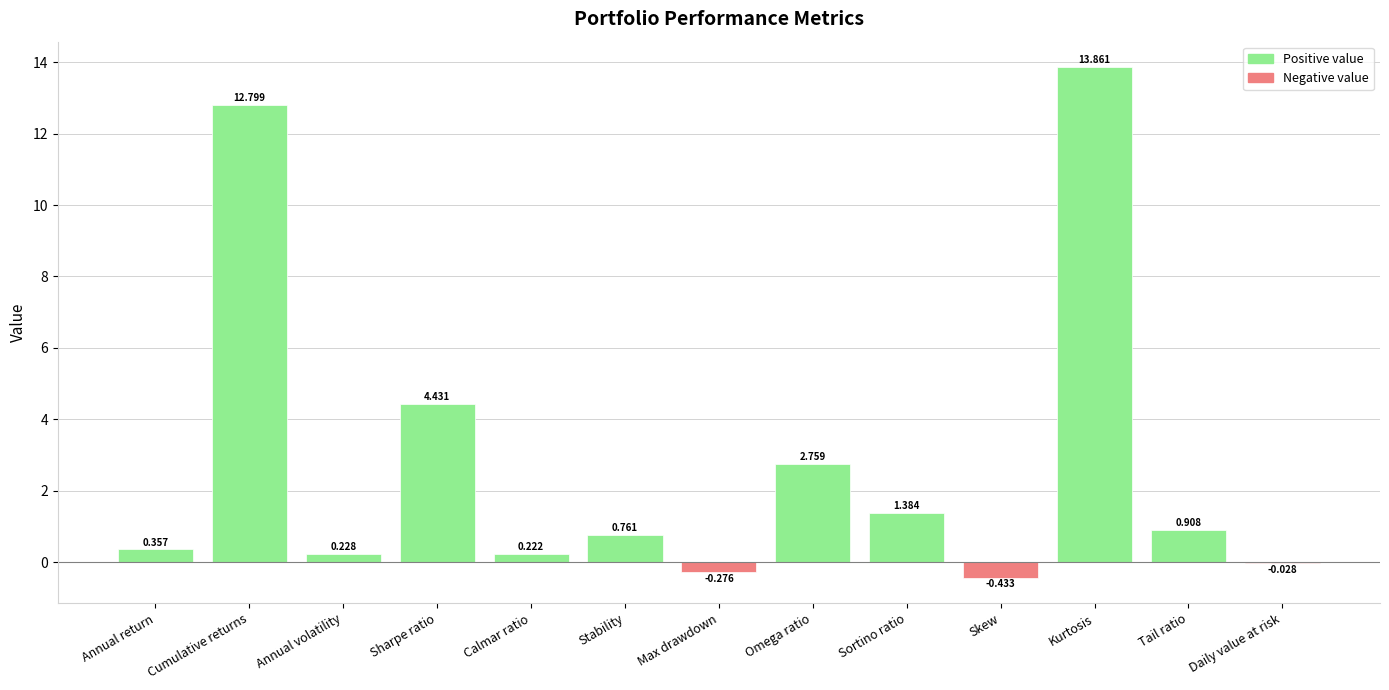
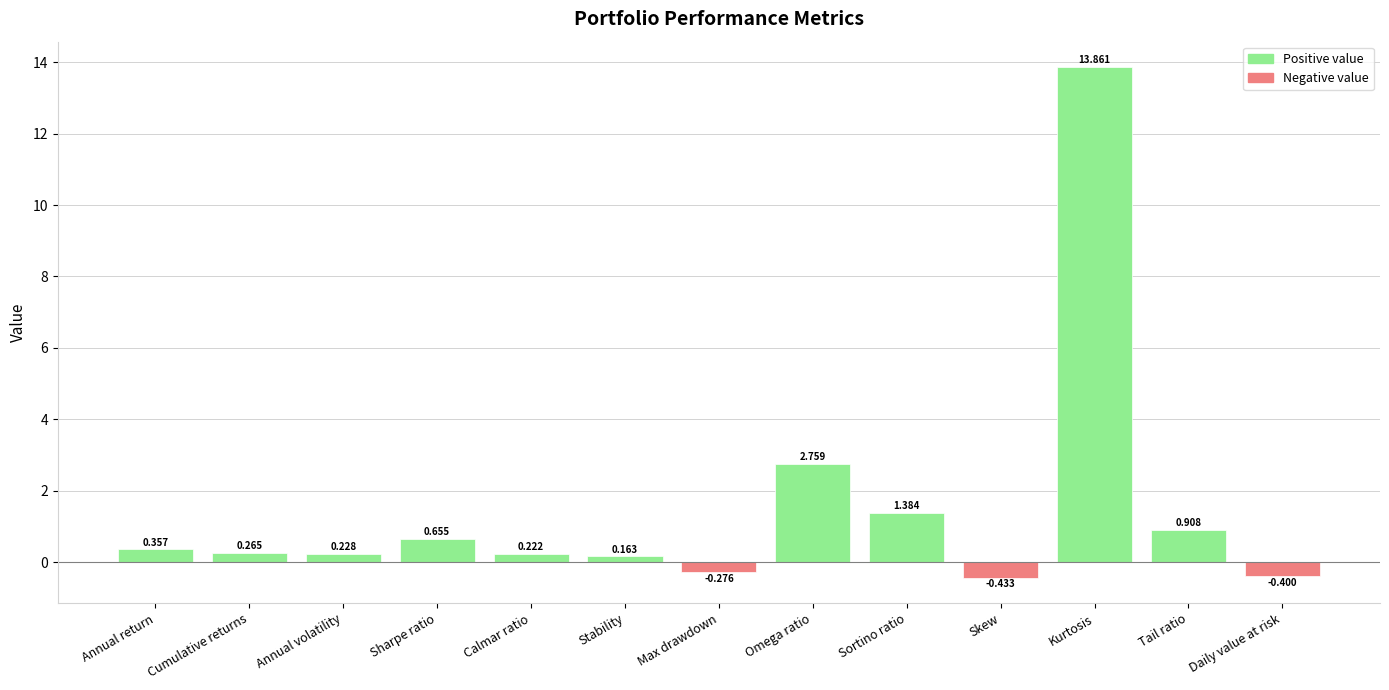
  {
    "Annual return": 0.357,
-   "Cumulative returns": 12.799,
+   "Cumulative returns": 0.265,
    "Annual volatility": 0.228,
-   "Sharpe ratio": 4.431,
+   "Sharpe ratio": 0.655,
    "Calmar ratio": 0.222,
-   "Stability": 0.761,
+   "Stability": 0.163,
    "Max drawdown": -0.276,
    "Omega ratio": 2.759,
    "Sortino ratio": 1.384,
    "Skew": -0.433,
    "Kurtosis": 13.861,
    "Tail ratio": 0.908,
-   "Daily value at risk": -0.028
+   "Daily value at risk": -0.400
  }
